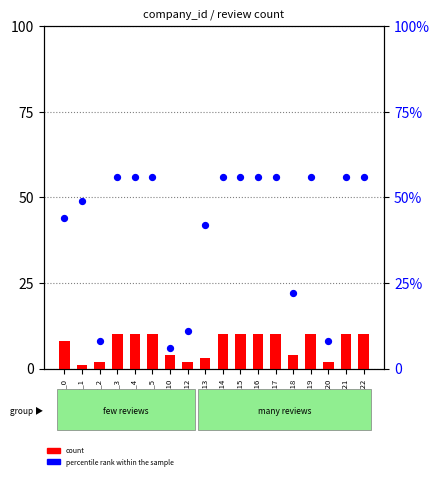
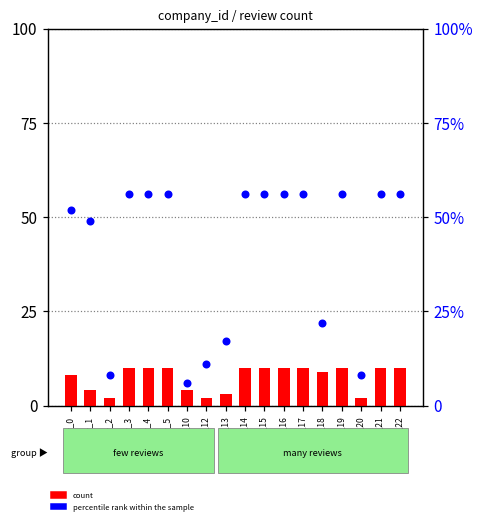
  {
    "count": {
      "company_0": "8",
-     "company_1": "1",
+     "company_1": "4",
      "company_2": "2",
      "company_3": "10",
      "company_4": "10",
      "company_5": "10",
      "company_10": "4",
      "company_12": "2",
      "company_13": "3",
      "company_14": "10",
      "company_15": "10",
      "company_16": "10",
      "company_17": "10",
-     "company_18": "4",
+     "company_18": "9",
      "company_19": "10",
      "company_20": "2",
      "company_21": "10",
      "company_22": "10"
    },
    "percentile rank within the sample": {
-     "company_0": "44%",
-     "company_13": "42%"
+     "company_0": "52%",
+     "company_13": "17%"
    }
  }
